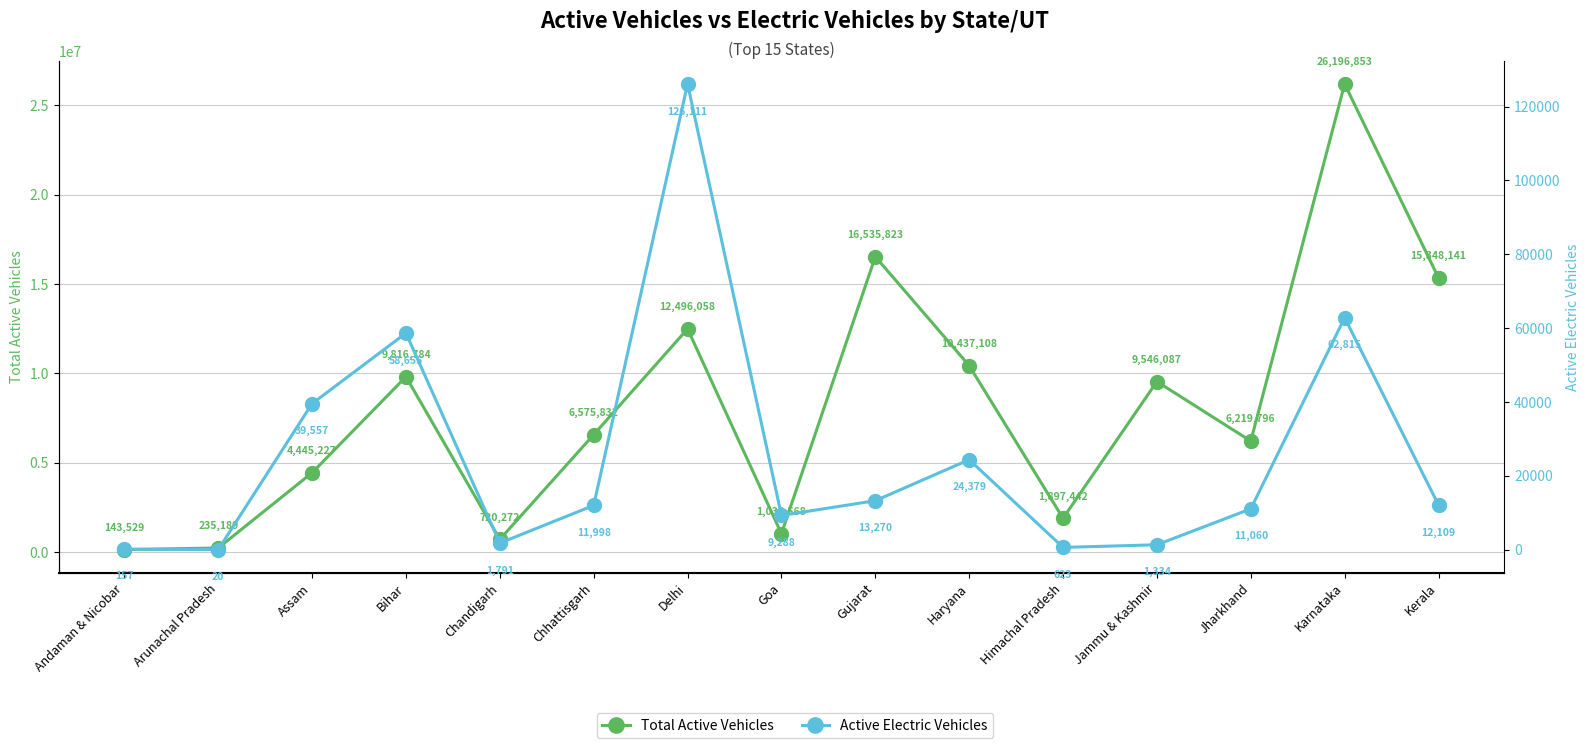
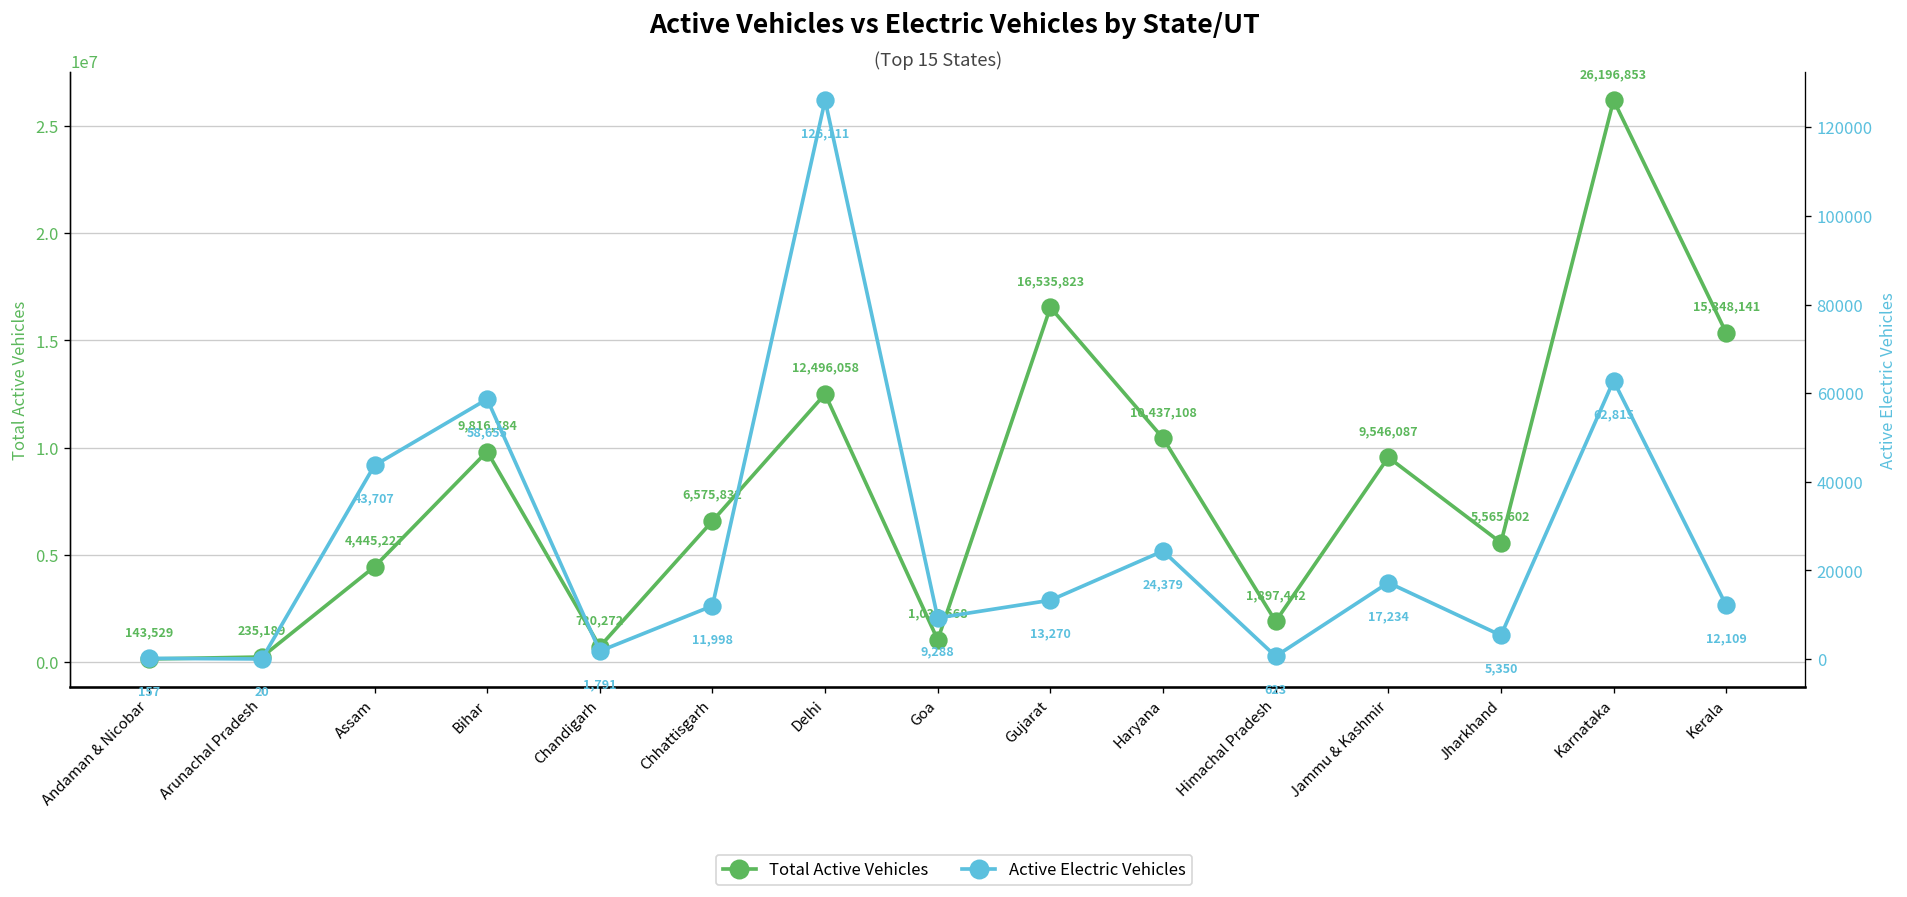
  {
    "Total Active Vehicles": {
      "Andaman & Nicobar": "143,529",
      "Arunachal Pradesh": "235,189",
      "Assam": "4,445,227",
      "Chandigarh": "720,272",
      "Chhattisgarh": "6,575,832",
      "Delhi": "12,496,058",
      "Gujarat": "16,535,823",
      "Haryana": "10,437,108",
      "Himachal Pradesh": "1,897,442",
      "Jammu & Kashmir": "9,546,087",
-     "Jharkhand": "6,219,796",
+     "Jharkhand": "5,565,602",
      "Karnataka": "26,196,853",
      "Kerala": "15,348,141"
    },
    "Active Electric Vehicles": {
      "Andaman & Nicobar": "157",
      "Arunachal Pradesh": "20",
-     "Assam": "39,557",
+     "Assam": "43,707",
      "Chandigarh": "1,791",
      "Chhattisgarh": "11,998",
      "Delhi": "126,111",
      "Goa": "9,288",
      "Gujarat": "13,270",
      "Haryana": "24,379",
      "Himachal Pradesh": "623",
-     "Jammu & Kashmir": "1,334",
-     "Jharkhand": "11,060",
+     "Jammu & Kashmir": "17,234",
+     "Jharkhand": "5,350",
      "Karnataka": "62,815",
      "Kerala": "12,109"
    }
  }
